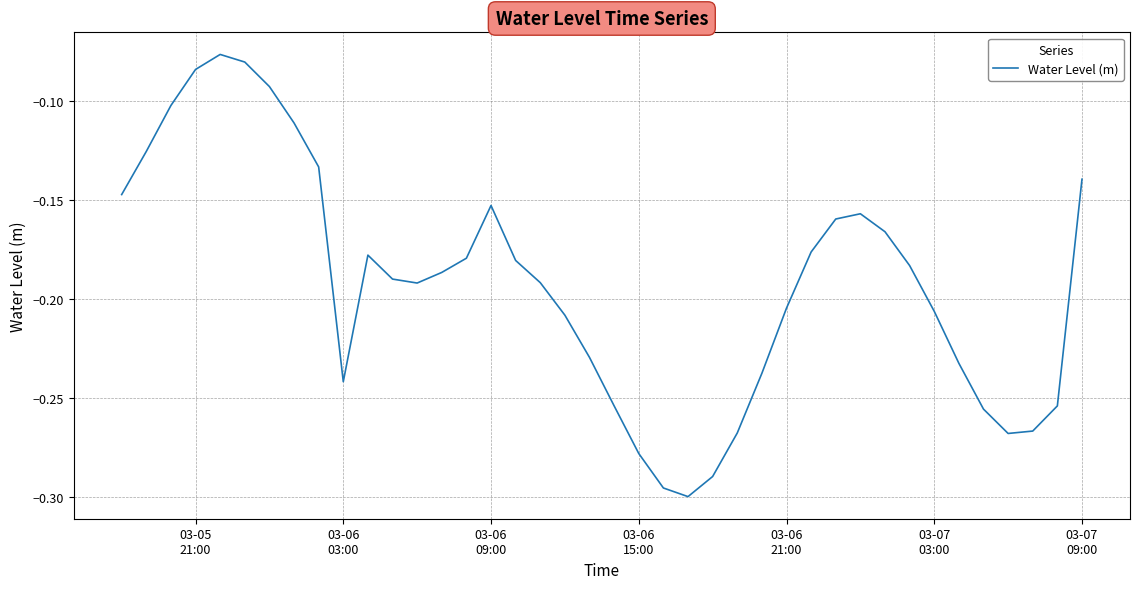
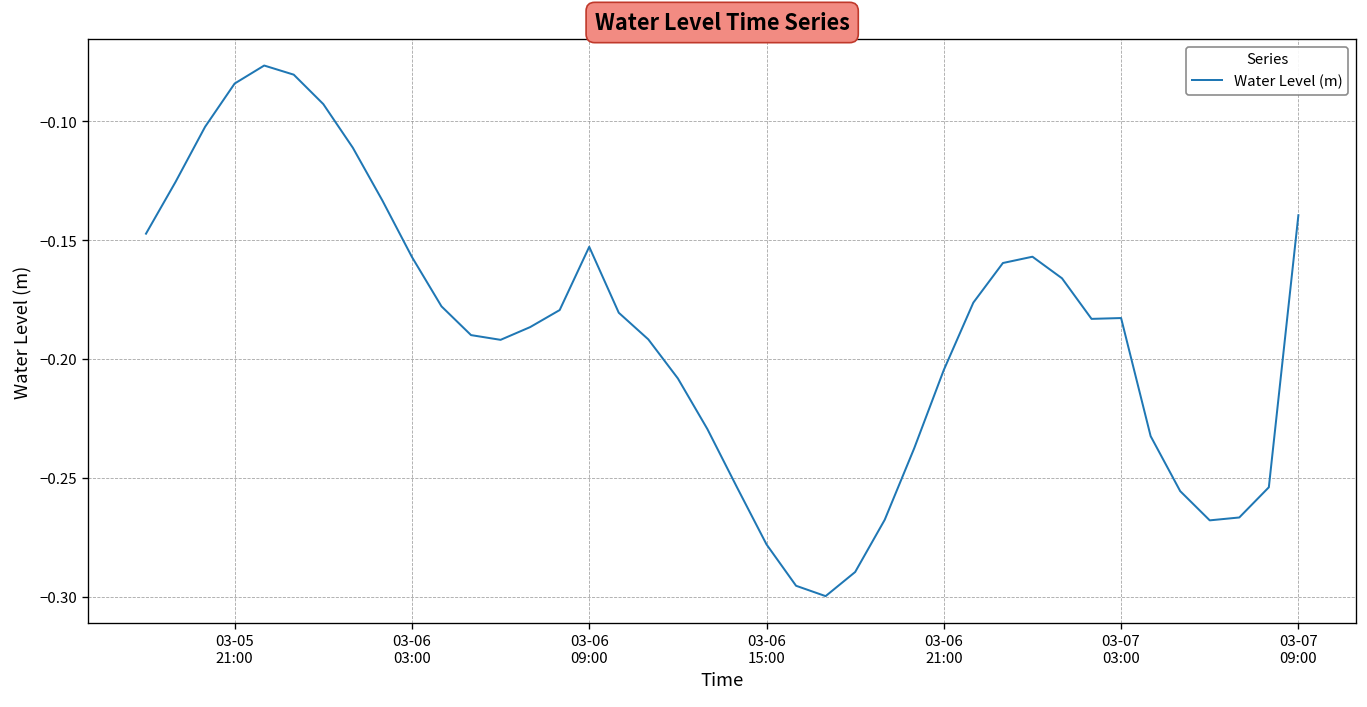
  {
    "03-05 21:00": -0.084,
-   "03-06 03:00": -0.242,
+   "03-06 03:00": -0.157,
    "03-06 09:00": -0.153,
    "03-06 15:00": -0.278,
    "03-06 21:00": -0.205,
-   "03-07 03:00": -0.206,
+   "03-07 03:00": -0.183,
    "03-07 09:00": -0.140
  }
